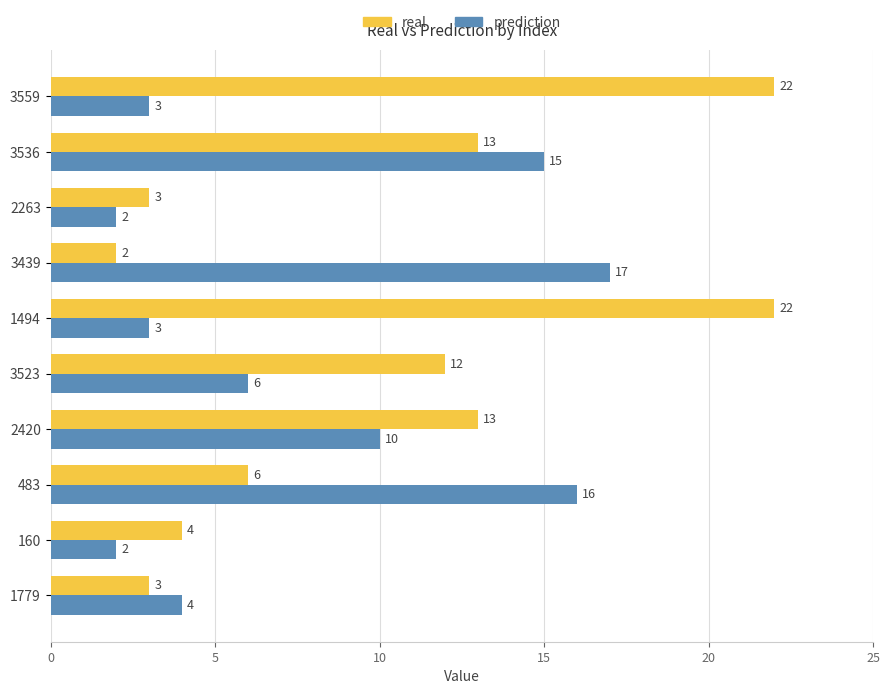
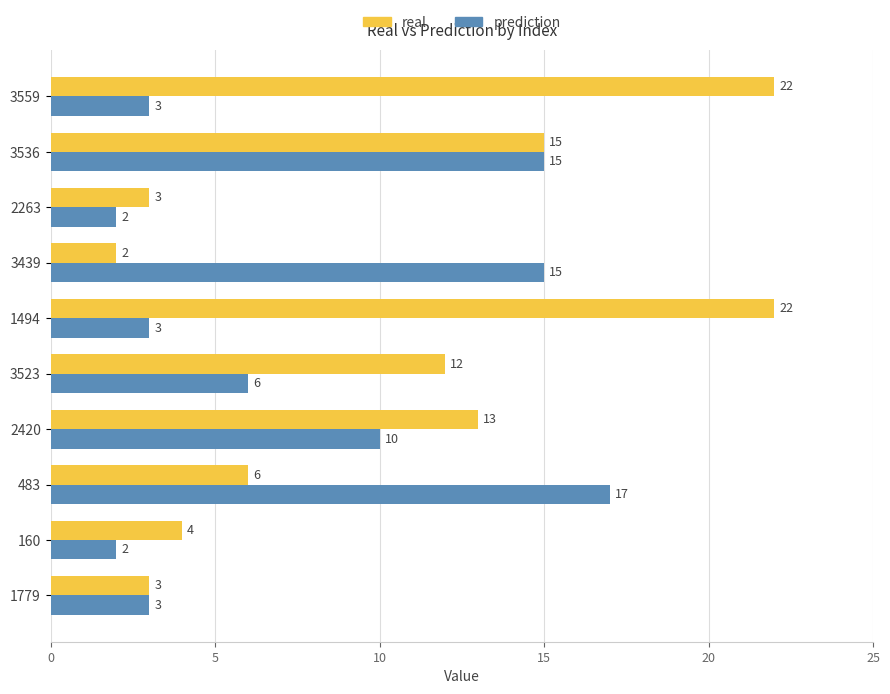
  {
    "real": {
      "3559": 22,
-     "3536": 13,
+     "3536": 15,
      "2263": 3,
      "3439": 2,
      "1494": 22,
      "3523": 12,
      "2420": 13,
      "483": 6,
      "160": 4,
      "1779": 3
    },
    "prediction": {
      "3559": 3,
      "3536": 15,
      "2263": 2,
-     "3439": 17,
+     "3439": 15,
      "1494": 3,
      "3523": 6,
      "2420": 10,
-     "483": 16,
+     "483": 17,
      "160": 2,
-     "1779": 4
+     "1779": 3
    }
  }
